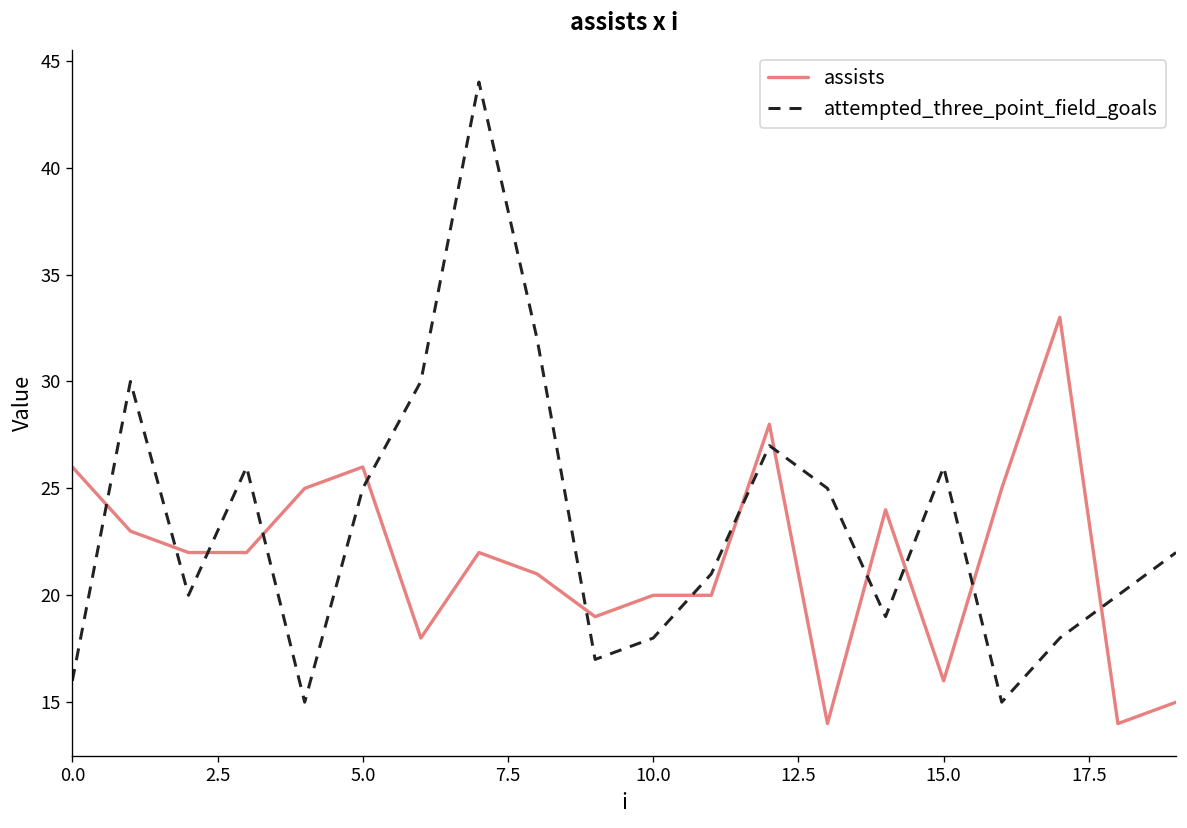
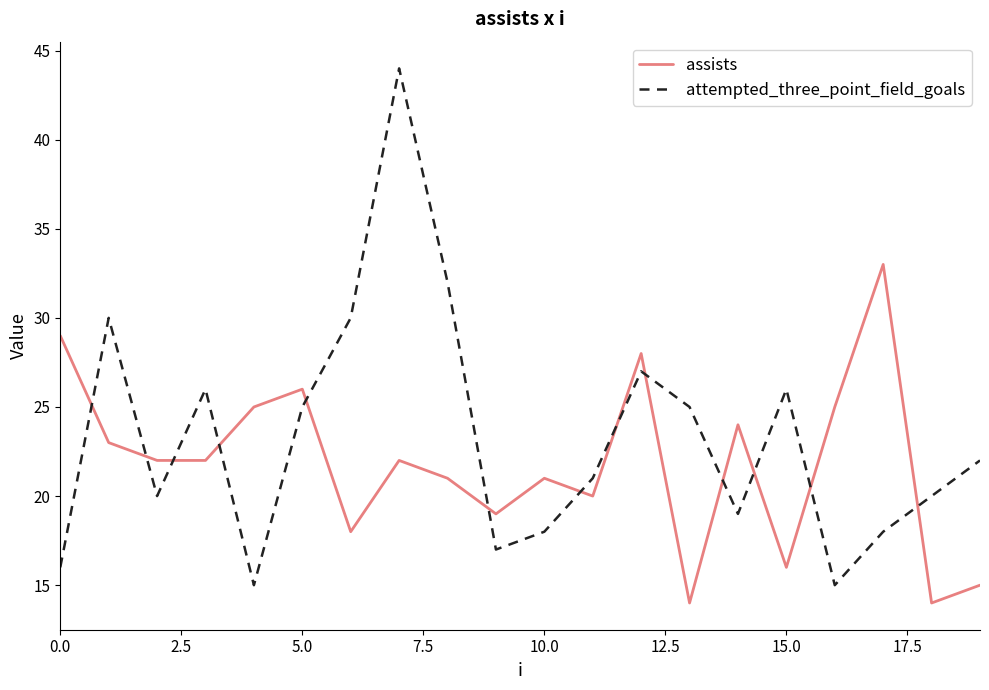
  {
    "assists": {
-     "0.0": 26,
+     "0.0": 29,
      "5.0": 26,
-     "10.0": 20,
+     "10.0": 21,
      "15.0": 16
    },
    "attempted_three_point_field_goals": {
      "0.0": 16,
      "5.0": 25,
      "10.0": 18,
      "15.0": 26
    }
  }
